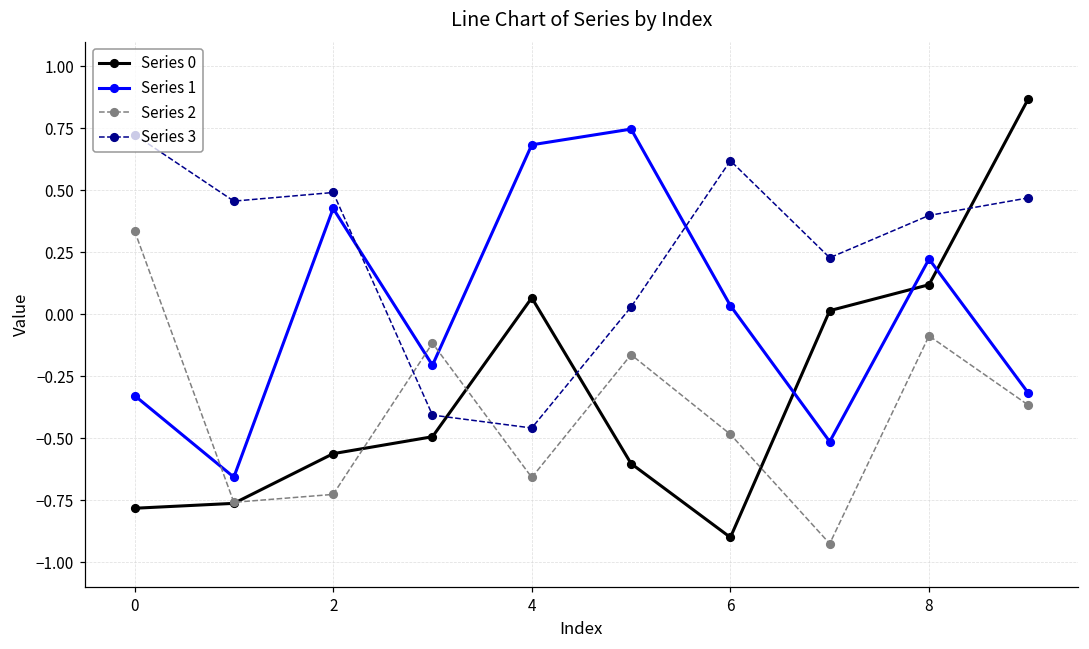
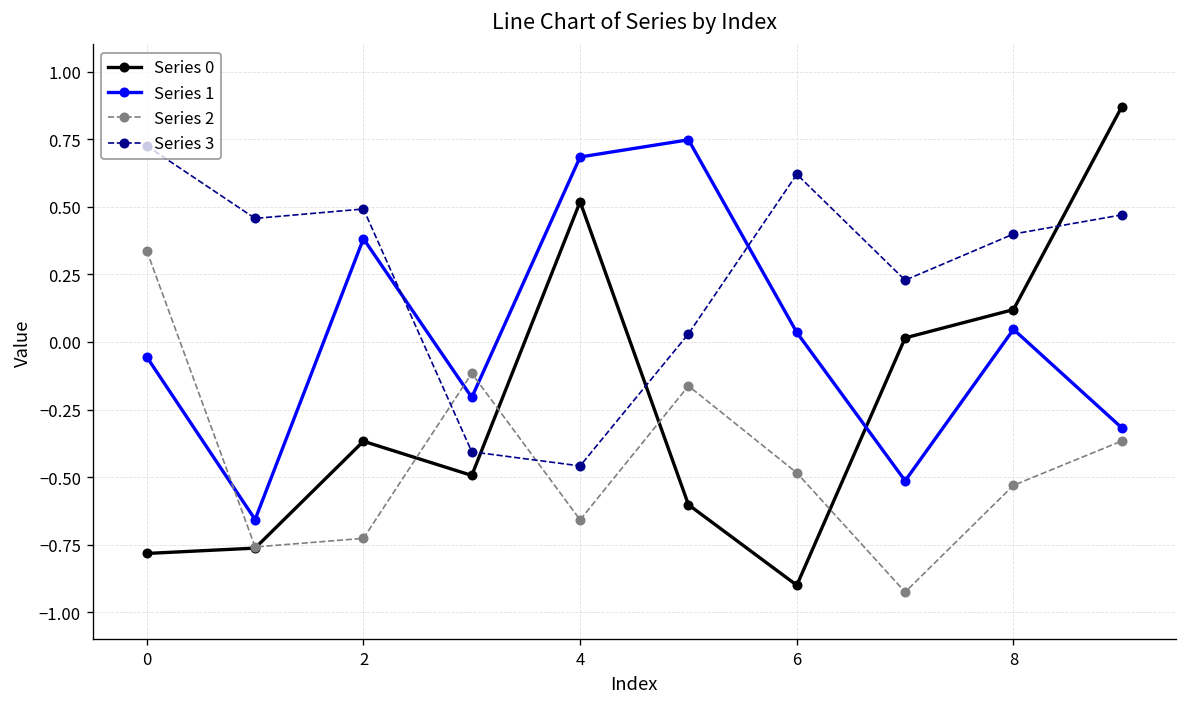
  {
    "Series 0": {
      "0": -0.78,
-     "2": -0.56,
-     "4": 0.07,
+     "2": -0.37,
+     "4": 0.52,
      "6": -0.90,
      "8": 0.12
    },
    "Series 1": {
-     "0": -0.33,
-     "2": 0.43,
+     "0": -0.06,
+     "2": 0.38,
      "4": 0.68,
      "6": 0.04,
-     "8": 0.22
+     "8": 0.05
    },
    "Series 2": {
      "0": 0.34,
      "2": -0.73,
      "4": -0.66,
      "6": -0.48,
-     "8": -0.09
+     "8": -0.53
    },
    "Series 3": {
      "2": 0.49,
      "4": -0.46,
      "6": 0.62,
      "8": 0.40
    }
  }
